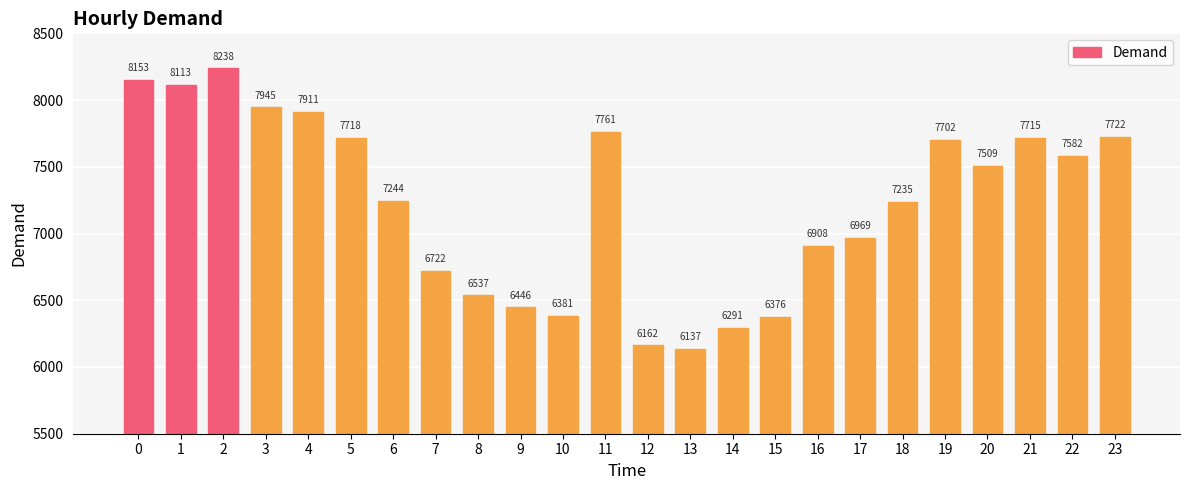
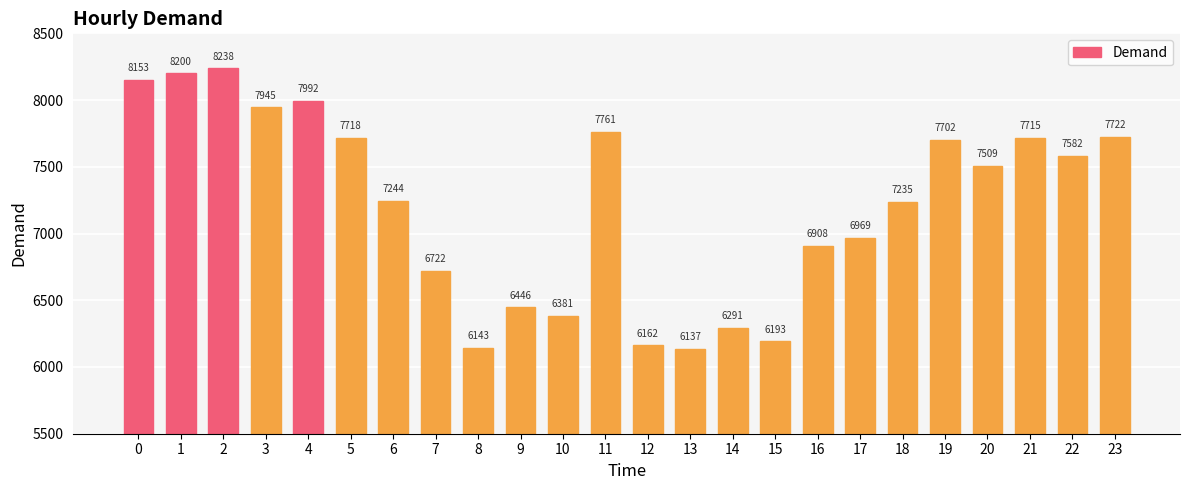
  {
    "0": 8153,
-   "1": 8113,
+   "1": 8200,
    "2": 8238,
    "3": 7945,
-   "4": 7911,
+   "4": 7992,
    "5": 7718,
    "6": 7244,
    "7": 6722,
-   "8": 6537,
+   "8": 6143,
    "9": 6446,
    "10": 6381,
    "11": 7761,
    "12": 6162,
    "13": 6137,
    "14": 6291,
-   "15": 6376,
+   "15": 6193,
    "16": 6908,
    "17": 6969,
    "18": 7235,
    "19": 7702,
    "20": 7509,
    "21": 7715,
    "22": 7582,
    "23": 7722
  }
